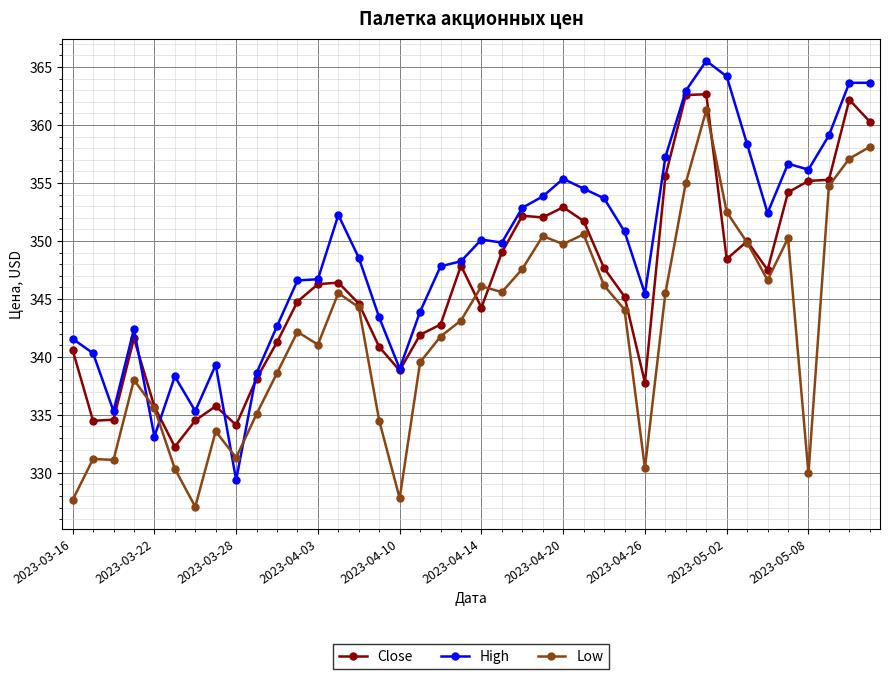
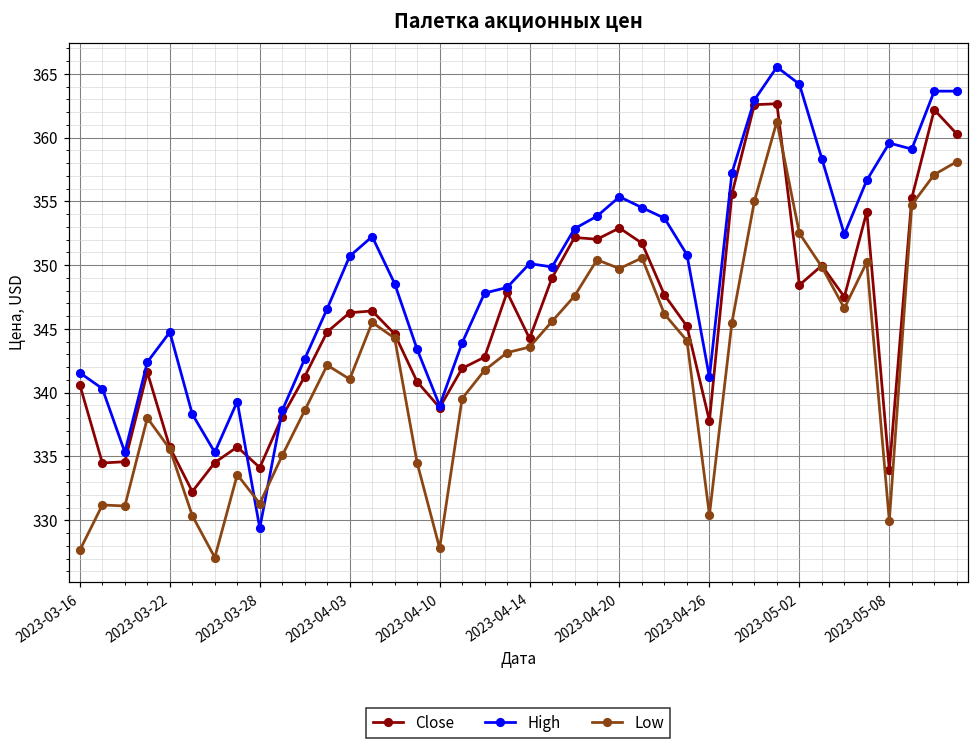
  {
    "Close": {
      "2023-03-16": 340.6,
      "2023-03-28": 334.1,
      "2023-04-03": 346.3,
      "2023-04-14": 344.3,
      "2023-04-20": 352.9,
      "2023-04-26": 337.8,
      "2023-05-02": 348.4,
-     "2023-05-08": 355.2
+     "2023-05-08": 334.0
    },
    "High": {
      "2023-03-16": 341.6,
-     "2023-03-22": 333.1,
+     "2023-03-22": 344.8,
      "2023-03-28": 329.4,
-     "2023-04-03": 346.7,
+     "2023-04-03": 350.7,
      "2023-04-14": 350.1,
      "2023-04-20": 355.4,
-     "2023-04-26": 345.5,
+     "2023-04-26": 341.2,
      "2023-05-02": 364.2,
-     "2023-05-08": 356.2
+     "2023-05-08": 359.6
    },
    "Low": {
      "2023-03-16": 327.7,
      "2023-03-28": 331.3,
      "2023-04-03": 341.1,
      "2023-04-10": 327.8,
-     "2023-04-14": 346.1,
+     "2023-04-14": 343.6,
      "2023-04-20": 349.7,
      "2023-04-26": 330.4,
      "2023-05-02": 352.5,
      "2023-05-08": 330.0
    }
  }
